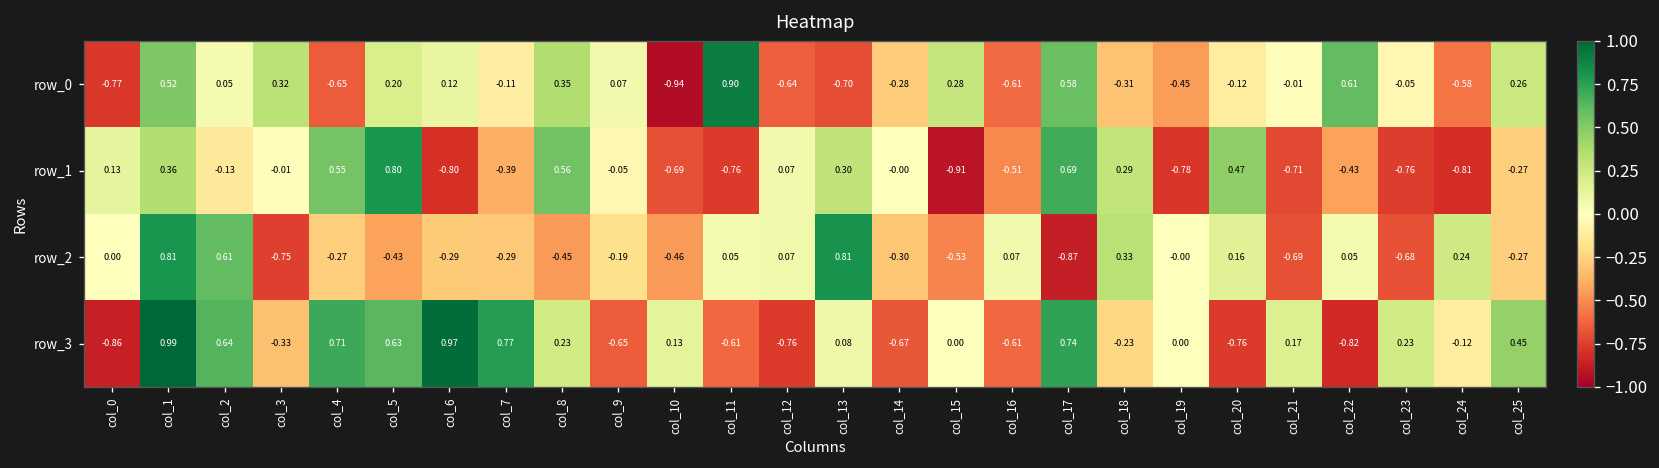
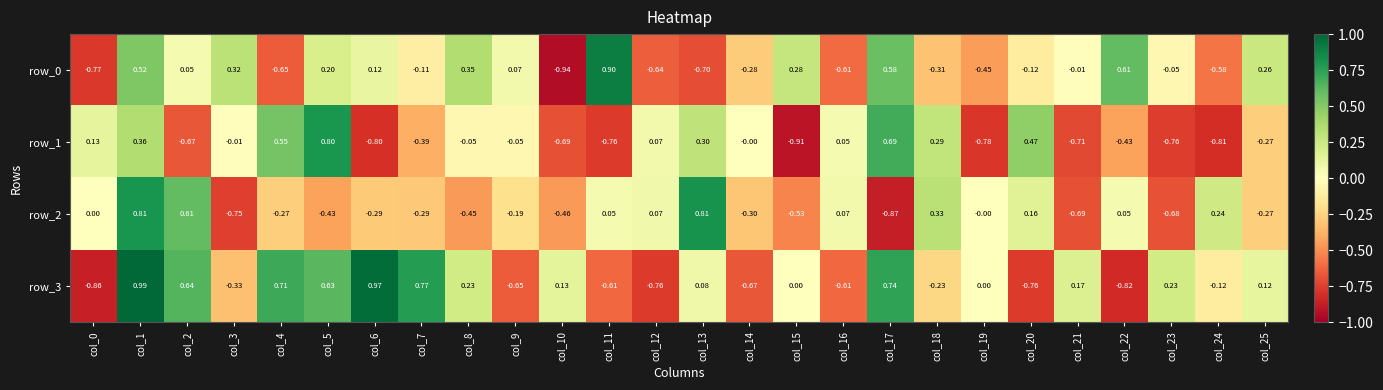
  {
    "row_0": {
      "col_0": -0.77,
      "col_1": 0.52,
      "col_2": 0.05,
      "col_3": 0.32,
      "col_4": -0.65,
      "col_5": 0.20,
      "col_6": 0.12,
      "col_7": -0.11,
      "col_8": 0.35,
      "col_9": 0.07,
      "col_10": -0.94,
      "col_11": 0.90,
      "col_12": -0.64,
      "col_13": -0.70,
      "col_14": -0.28,
      "col_15": 0.28,
      "col_16": -0.61,
      "col_17": 0.58,
      "col_18": -0.31,
      "col_19": -0.45,
      "col_20": -0.12,
      "col_21": -0.01,
      "col_22": 0.61,
      "col_23": -0.05,
      "col_24": -0.58,
      "col_25": 0.26
    },
    "row_1": {
      "col_0": 0.13,
      "col_1": 0.36,
-     "col_2": -0.13,
+     "col_2": -0.67,
      "col_3": -0.01,
      "col_4": 0.55,
      "col_5": 0.80,
      "col_6": -0.80,
      "col_7": -0.39,
-     "col_8": 0.56,
+     "col_8": -0.05,
      "col_9": -0.05,
      "col_10": -0.69,
      "col_11": -0.76,
      "col_12": 0.07,
      "col_13": 0.30,
      "col_14": -0.00,
      "col_15": -0.91,
-     "col_16": -0.51,
+     "col_16": 0.05,
      "col_17": 0.69,
      "col_18": 0.29,
      "col_19": -0.78,
      "col_20": 0.47,
      "col_21": -0.71,
      "col_22": -0.43,
      "col_23": -0.76,
      "col_24": -0.81,
      "col_25": -0.27
    },
    "row_2": {
      "col_0": 0.00,
      "col_1": 0.81,
      "col_2": 0.61,
      "col_3": -0.75,
      "col_4": -0.27,
      "col_5": -0.43,
      "col_6": -0.29,
      "col_7": -0.29,
      "col_8": -0.45,
      "col_9": -0.19,
      "col_10": -0.46,
      "col_11": 0.05,
      "col_12": 0.07,
      "col_13": 0.81,
      "col_14": -0.30,
      "col_15": -0.53,
      "col_16": 0.07,
      "col_17": -0.87,
      "col_18": 0.33,
      "col_19": -0.00,
      "col_20": 0.16,
      "col_21": -0.69,
      "col_22": 0.05,
      "col_23": -0.68,
      "col_24": 0.24,
      "col_25": -0.27
    },
    "row_3": {
      "col_0": -0.86,
      "col_1": 0.99,
      "col_2": 0.64,
      "col_3": -0.33,
      "col_4": 0.71,
      "col_5": 0.63,
      "col_6": 0.97,
      "col_7": 0.77,
      "col_8": 0.23,
      "col_9": -0.65,
      "col_10": 0.13,
      "col_11": -0.61,
      "col_12": -0.76,
      "col_13": 0.08,
      "col_14": -0.67,
      "col_15": 0.00,
      "col_16": -0.61,
      "col_17": 0.74,
      "col_18": -0.23,
      "col_19": 0.00,
      "col_20": -0.76,
      "col_21": 0.17,
      "col_22": -0.82,
      "col_23": 0.23,
      "col_24": -0.12,
-     "col_25": 0.45
+     "col_25": 0.12
    }
  }
